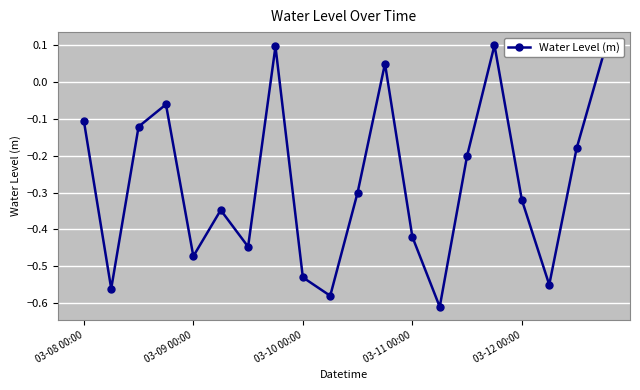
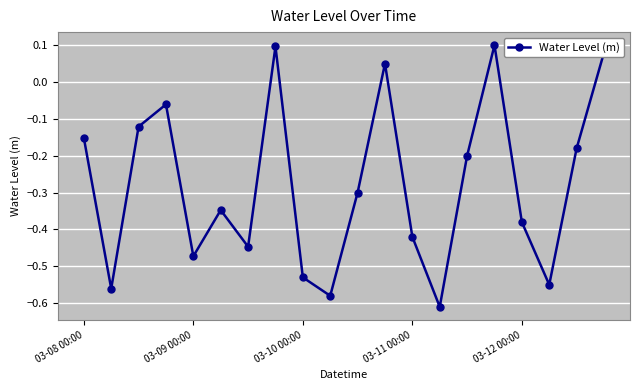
  {
-   "03-08 00:00": -0.10,
+   "03-08 00:00": -0.15,
    "03-09 00:00": -0.47,
    "03-10 00:00": -0.53,
    "03-11 00:00": -0.42,
-   "03-12 00:00": -0.32
+   "03-12 00:00": -0.38
  }
